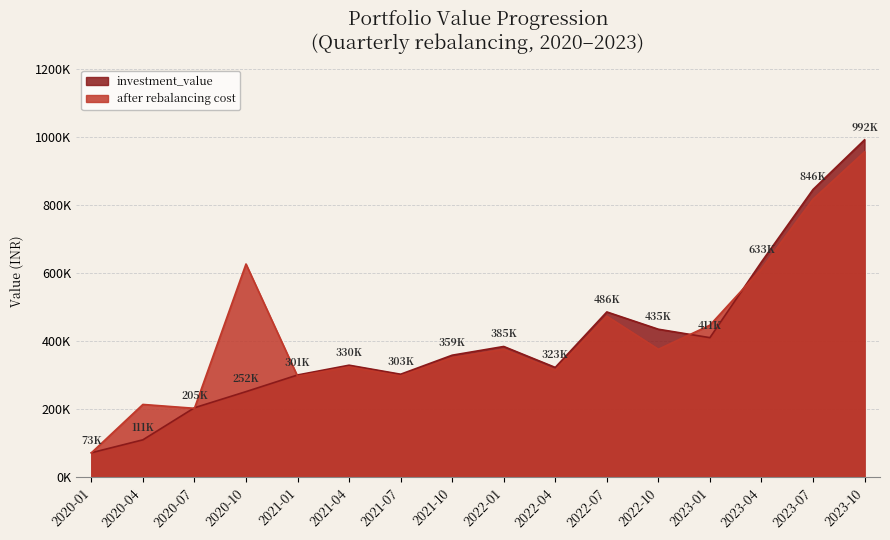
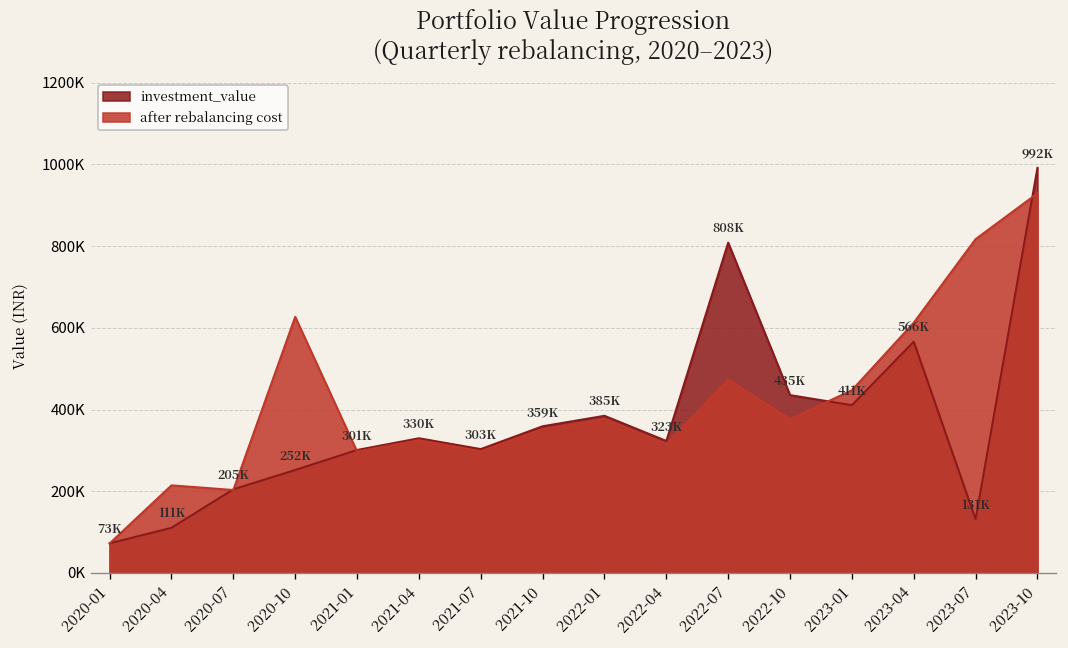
  {
    "investment_value": {
      "2020-04": "111K",
      "2020-10": "252K",
      "2022-01": "385K",
      "2022-04": "323K",
-     "2022-07": "486K",
+     "2022-07": "808K",
      "2022-10": "435K",
-     "2023-04": "633K",
-     "2023-07": "846K",
+     "2023-04": "566K",
+     "2023-07": "131K",
      "2023-10": "992K"
    },
    "after rebalancing cost": {
      "2020-04": "210000",
      "2020-10": "630000",
      "2022-01": "380000",
      "2022-04": "320000",
      "2022-07": "470000",
      "2022-10": "380000",
      "2023-07": "820000",
-     "2023-10": "960000"
+     "2023-10": "930000"
    }
  }
